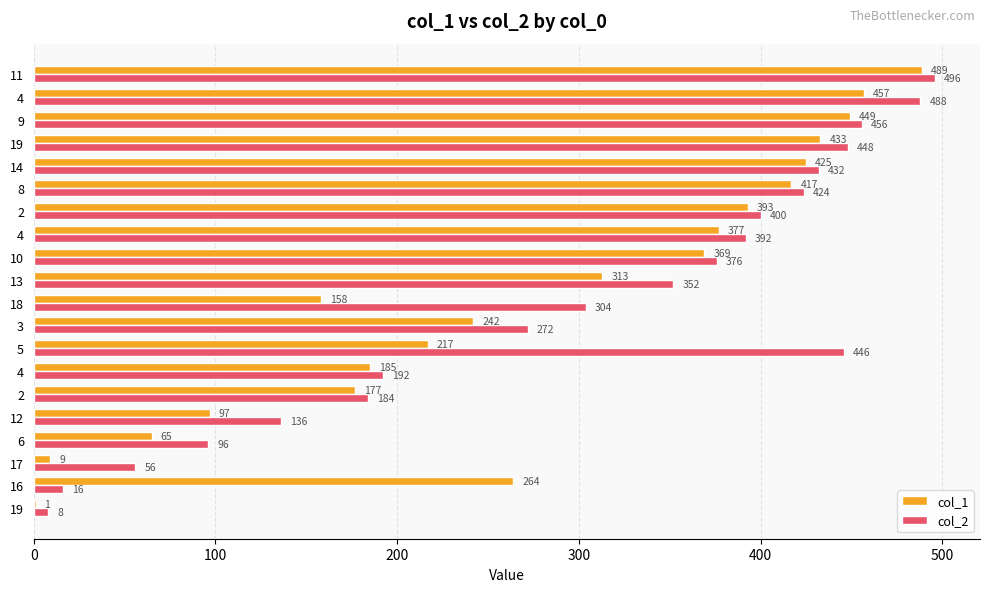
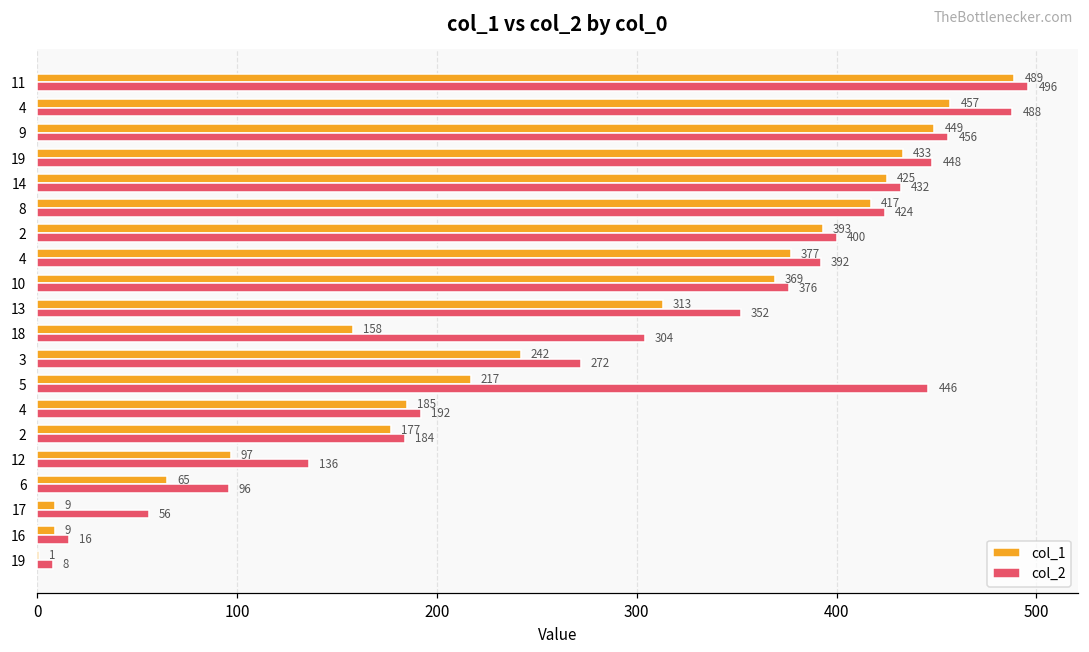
  {
    "col_1": {
      "11": 489,
      "9": 449,
      "14": 425,
      "8": 417,
      "10": 369,
      "13": 313,
      "18": 158,
      "3": 242,
      "5": 217,
      "12": 97,
      "6": 65,
      "17": 9,
-     "16": 264
+     "16": 9
    },
    "col_2": {
      "11": 496,
      "9": 456,
      "14": 432,
      "8": 424,
      "10": 376,
      "13": 352,
      "18": 304,
      "3": 272,
      "5": 446,
      "12": 136,
      "6": 96,
      "17": 56,
      "16": 16
    }
  }
